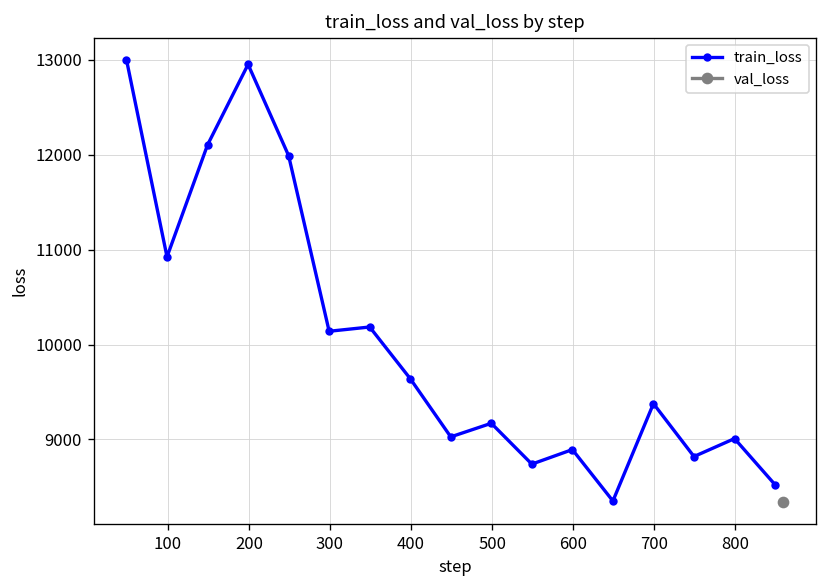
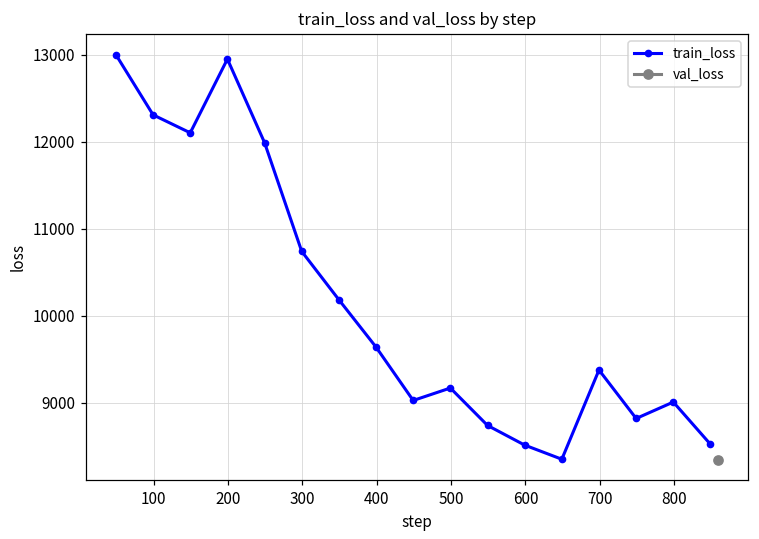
  {
    "train_loss": {
-     "100": 10900,
+     "100": 12300,
      "200": 13000,
-     "300": 10100,
+     "300": 10700,
      "400": 9600,
      "500": 9200,
-     "600": 8900,
+     "600": 8500,
      "700": 9400,
      "800": 9000
    }
  }
